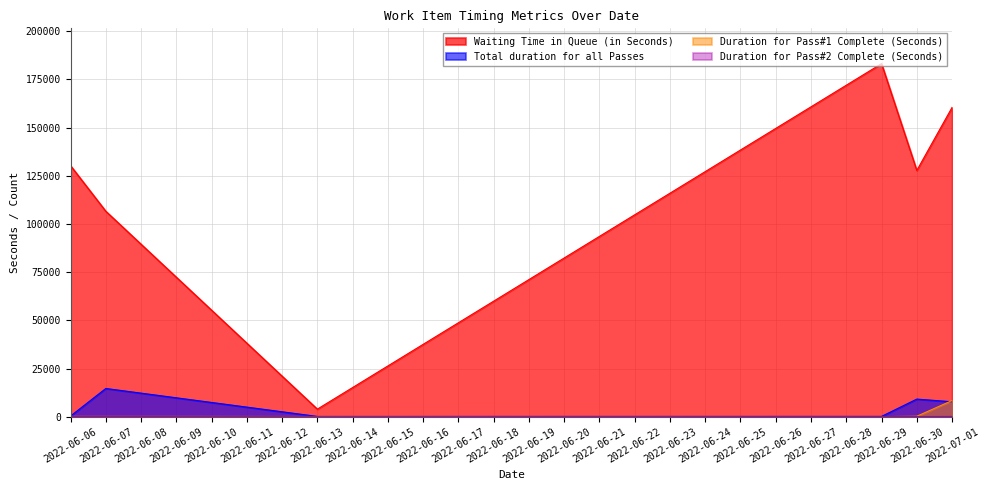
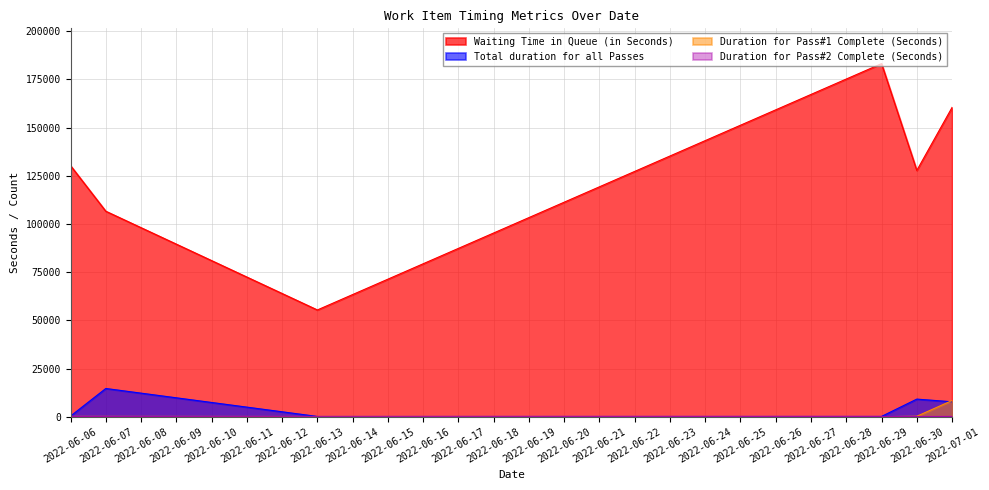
  {
    "Waiting Time in Queue (in Seconds)": {
      "2022-06-06": 130000,
      "2022-06-07": 107000,
-     "2022-06-13": 4000,
+     "2022-06-13": 55000,
      "2022-06-30": 128000,
      "2022-07-01": 161000
    },
    "Total duration for all Passes": {
      "2022-06-07": 15000,
      "2022-06-30": 9000
    },
    "Duration for Pass#2 Complete (Seconds)": {
      "2022-07-01": 0
    }
  }
